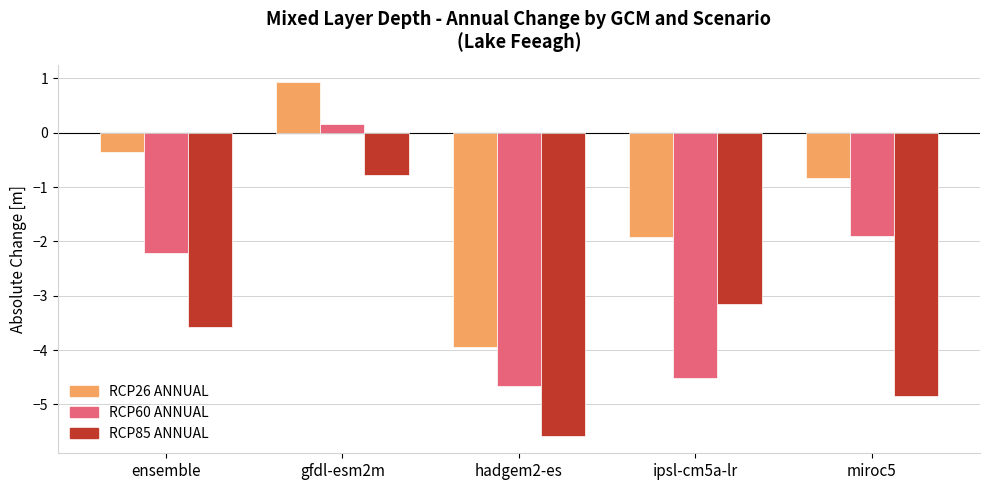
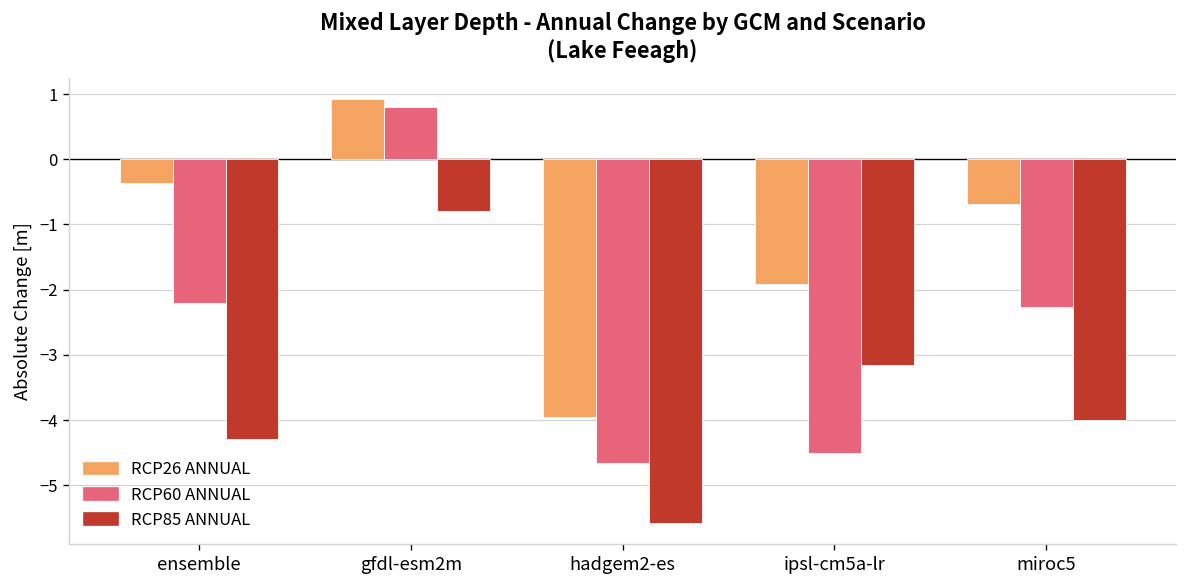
  {
    "RCP26 ANNUAL": {
      "ensemble": -0.4,
      "gfdl-esm2m": 0.9,
      "hadgem2-es": -3.9,
      "ipsl-cm5a-lr": -1.9,
-     "miroc5": -0.8
+     "miroc5": -0.7
    },
    "RCP60 ANNUAL": {
      "ensemble": -2.2,
-     "gfdl-esm2m": 0.2,
+     "gfdl-esm2m": 0.8,
      "hadgem2-es": -4.7,
      "ipsl-cm5a-lr": -4.5,
-     "miroc5": -1.9
+     "miroc5": -2.3
    },
    "RCP85 ANNUAL": {
-     "ensemble": -3.6,
+     "ensemble": -4.3,
      "gfdl-esm2m": -0.8,
      "hadgem2-es": -5.6,
      "ipsl-cm5a-lr": -3.2,
-     "miroc5": -4.8
+     "miroc5": -4.0
    }
  }
